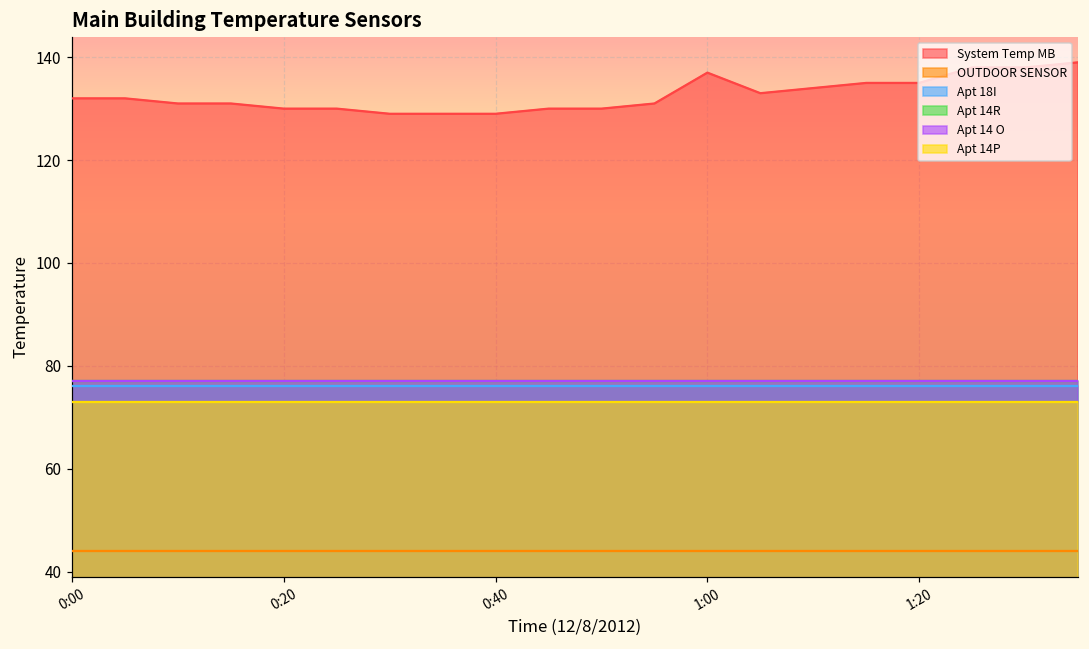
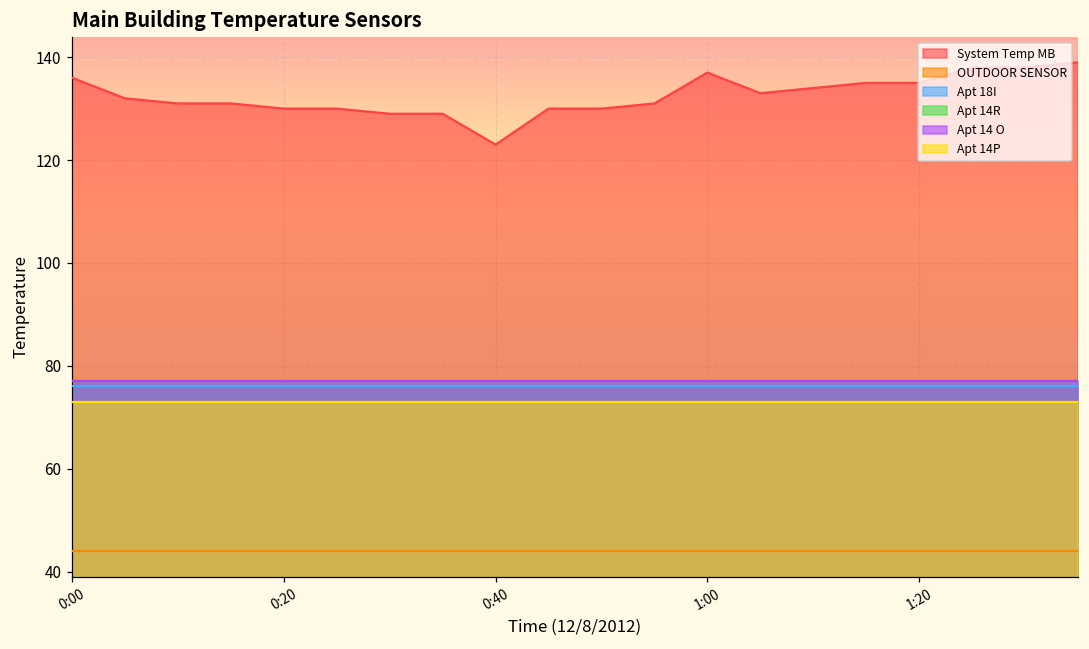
  {
    "System Temp MB": {
-     "0:00": 132,
+     "0:00": 136,
      "0:20": 130,
-     "0:40": 129,
+     "0:40": 123,
      "1:00": 137
    },
    "OUTDOOR SENSOR": {
      "0:00": 44,
      "0:20": 44,
      "0:40": 44,
      "1:00": 44,
      "1:20": 44
    },
    "Apt 18I": {
      "0:00": 76,
      "0:20": 76,
      "0:40": 76,
      "1:00": 76,
      "1:20": 76
    },
    "Apt 14 O": {
      "0:00": 77,
      "0:20": 77,
      "0:40": 77,
      "1:00": 77,
      "1:20": 77
    },
    "Apt 14P": {
      "0:00": 73,
      "0:20": 73,
      "0:40": 73,
      "1:00": 73,
      "1:20": 73
    }
  }
